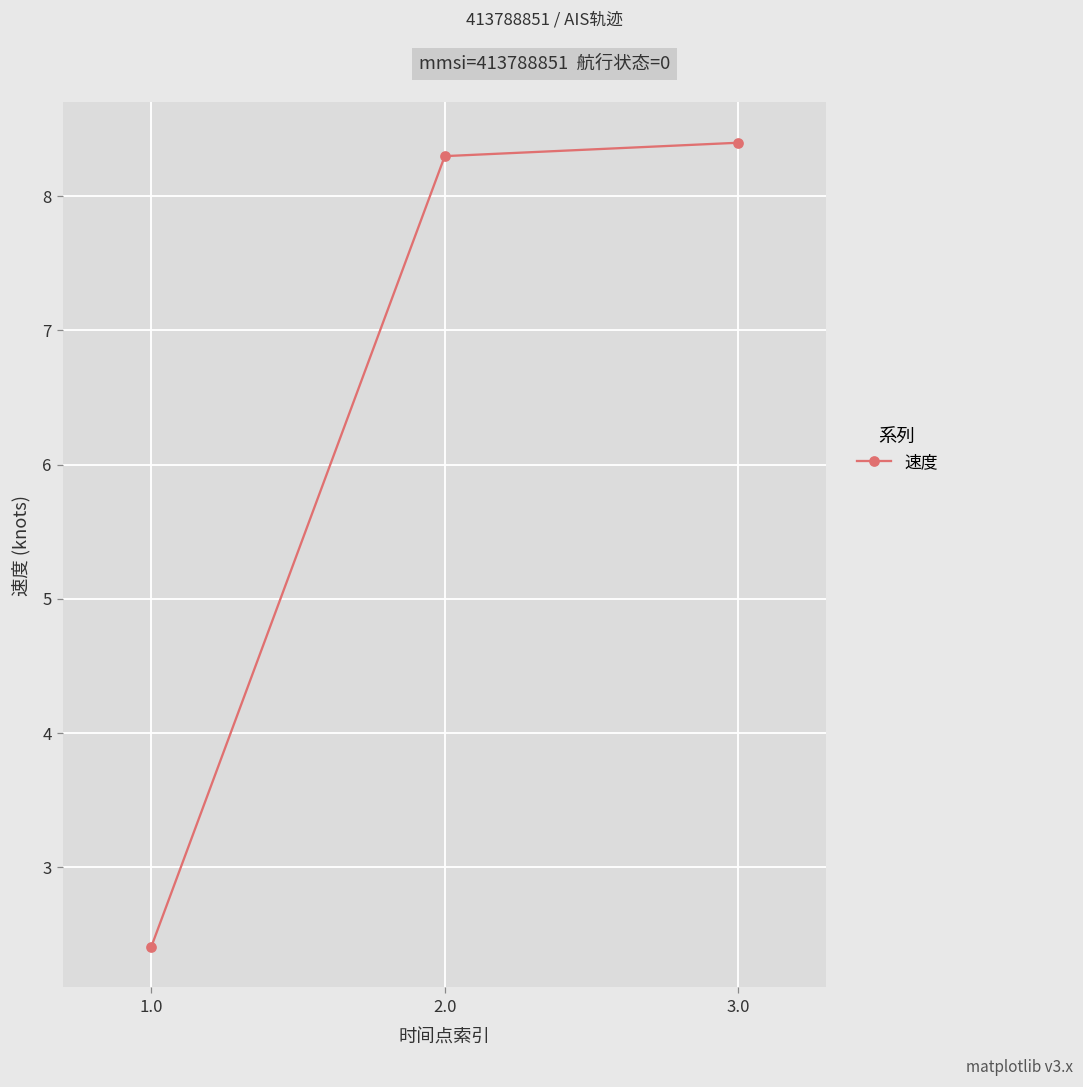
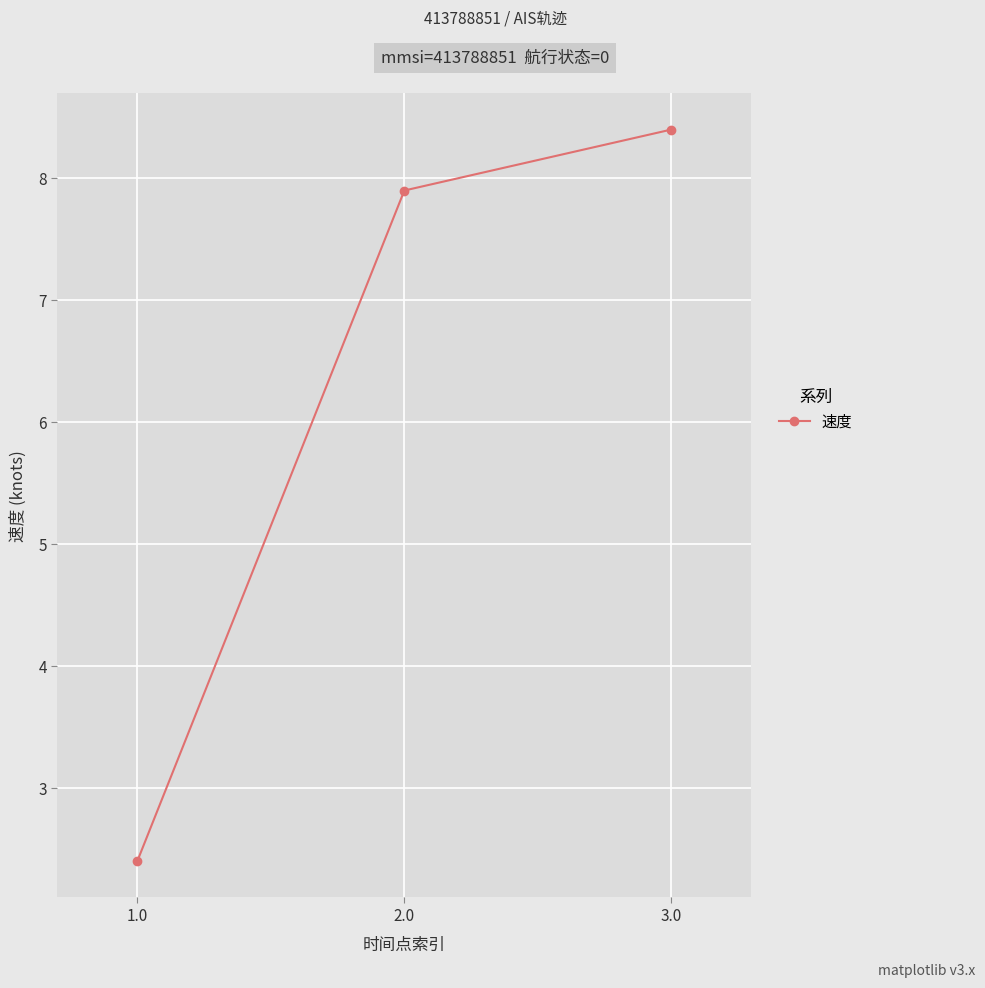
  {
    "1.0": 2.4,
-   "2.0": 8.3,
+   "2.0": 7.9,
    "3.0": 8.4
  }
